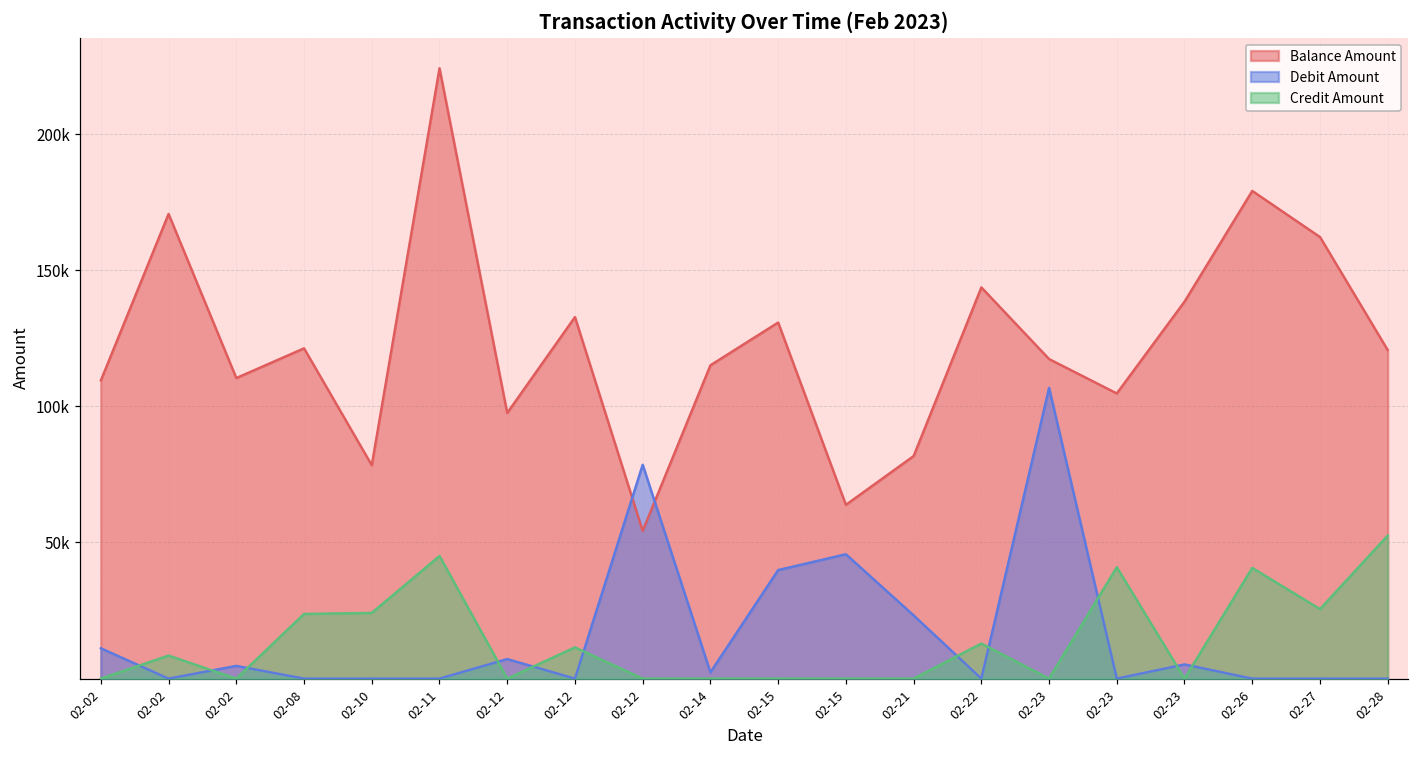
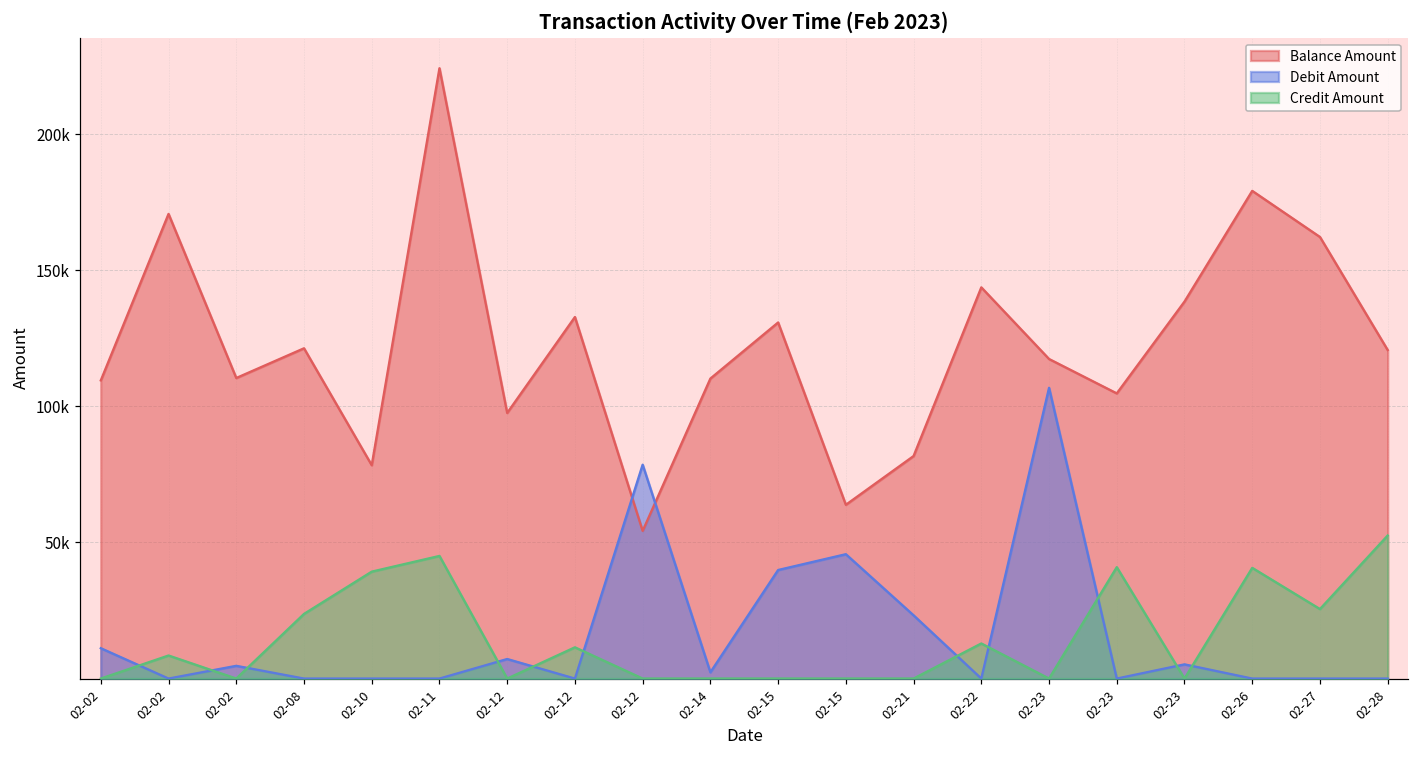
  {
    "Balance Amount": {
      "02-08": 121000,
      "02-10": 78000,
      "02-11": 224000,
-     "02-14": 115000,
+     "02-14": 110000,
      "02-21": 82000,
      "02-22": 144000,
      "02-26": 179000,
      "02-27": 162000,
      "02-28": 121000
    },
    "Debit Amount": {
      "02-08": 0,
      "02-10": 0,
      "02-11": 0,
      "02-14": 2000,
      "02-21": 23000,
      "02-22": 0,
      "02-26": 0,
      "02-27": 0,
      "02-28": 0
    },
    "Credit Amount": {
      "02-08": 24000,
-     "02-10": 24000,
+     "02-10": 39000,
      "02-11": 45000,
      "02-14": 0,
      "02-21": 0,
      "02-22": 13000,
      "02-26": 41000,
      "02-27": 26000,
      "02-28": 53000
    }
  }
